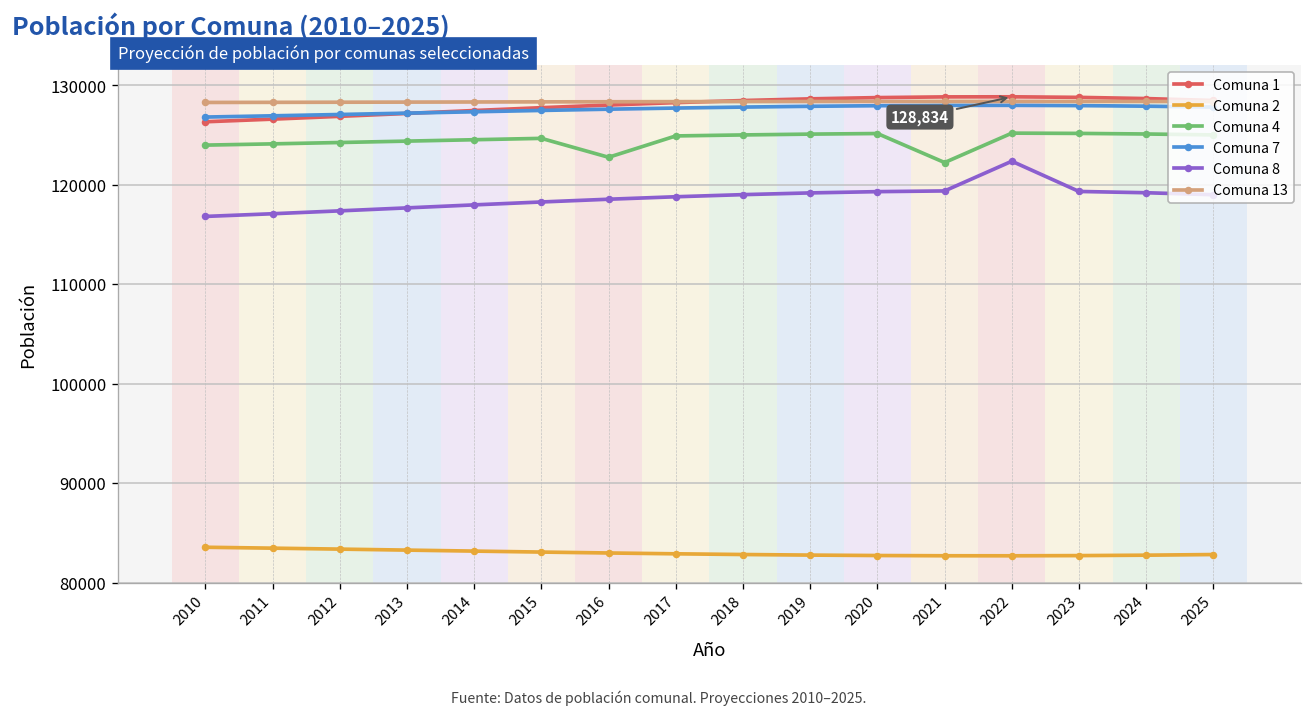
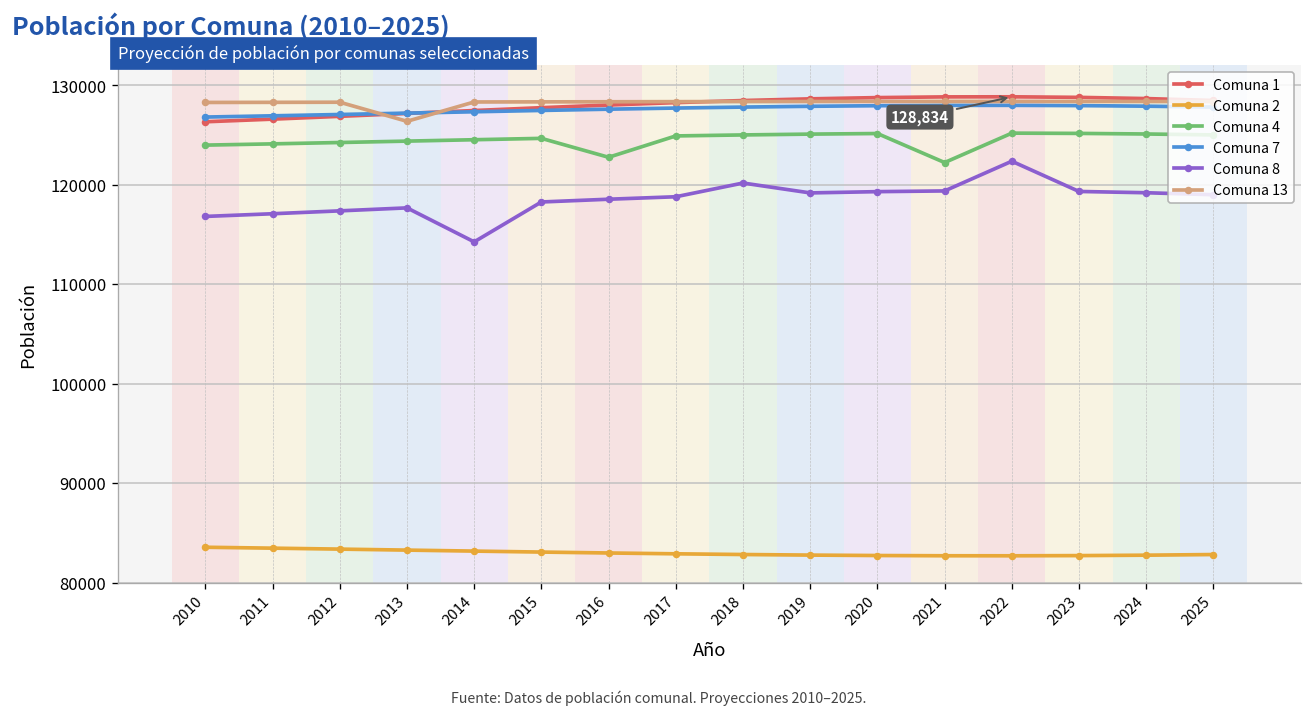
  {
    "Comuna 1": {
      "2010": 126000,
      "2011": 127000,
      "2016": 128000,
      "2020": 129000,
      "2022": 129000,
      "2023": 129000
    },
    "Comuna 2": {
      "2010": 84000,
      "2011": 83000,
      "2012": 83000,
      "2013": 83000,
      "2014": 83000,
      "2015": 83000,
      "2016": 83000,
      "2017": 83000,
      "2018": 83000,
      "2019": 83000,
      "2020": 83000,
      "2021": 83000,
      "2022": 83000,
      "2023": 83000,
      "2024": 83000,
      "2025": 83000
    },
    "Comuna 4": {
      "2010": 124000,
      "2011": 124000,
      "2012": 124000,
      "2013": 124000,
      "2014": 125000,
      "2015": 125000,
      "2016": 123000,
      "2017": 125000,
      "2018": 125000,
      "2019": 125000,
      "2020": 125000,
      "2021": 122000,
      "2022": 125000,
      "2023": 125000,
      "2024": 125000
    },
    "Comuna 7": {
      "2010": 127000,
      "2011": 127000,
      "2016": 128000,
      "2017": 128000,
      "2018": 128000,
      "2019": 128000,
      "2020": 128000,
      "2022": 128000,
      "2023": 128000,
      "2024": 128000
    },
    "Comuna 8": {
      "2010": 117000,
      "2011": 117000,
      "2012": 117000,
      "2013": 118000,
-     "2014": 118000,
+     "2014": 114000,
      "2015": 118000,
      "2016": 119000,
      "2017": 119000,
-     "2018": 119000,
+     "2018": 120000,
      "2019": 119000,
      "2020": 119000,
      "2021": 119000,
      "2022": 122000,
      "2023": 119000,
      "2024": 119000
    },
    "Comuna 13": {
      "2010": 128000,
      "2011": 128000,
      "2012": 128000,
-     "2013": 128000,
+     "2013": 126000,
      "2014": 128000,
      "2015": 128000,
      "2016": 128000,
      "2020": 128000,
      "2022": 128000,
      "2023": 128000
    }
  }
